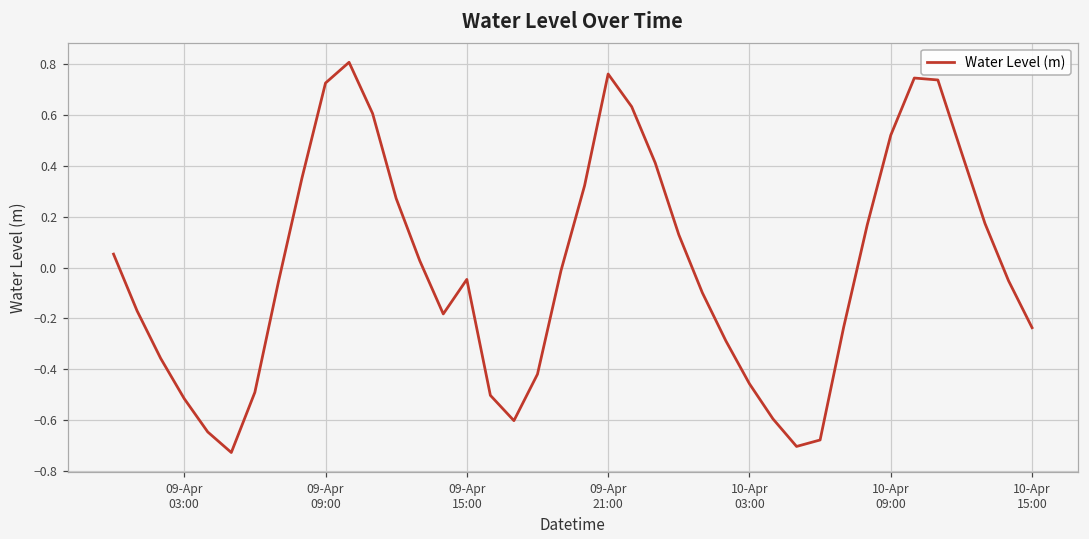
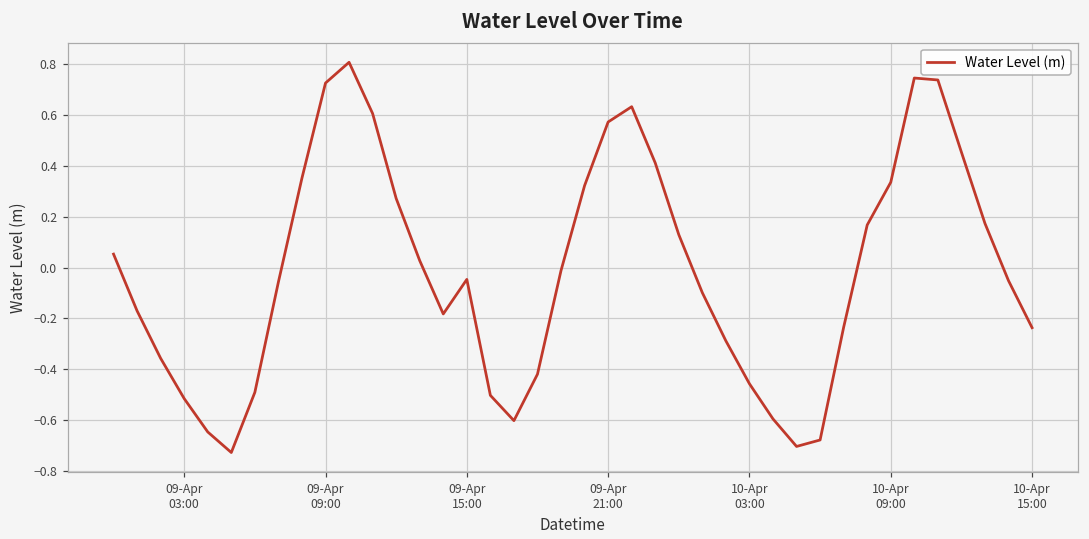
  {
    "09-Apr 03:00": -0.51,
    "09-Apr 09:00": 0.72,
    "09-Apr 15:00": -0.05,
-   "09-Apr 21:00": 0.76,
+   "09-Apr 21:00": 0.57,
    "10-Apr 03:00": -0.46,
-   "10-Apr 09:00": 0.52,
+   "10-Apr 09:00": 0.33,
    "10-Apr 15:00": -0.24
  }
